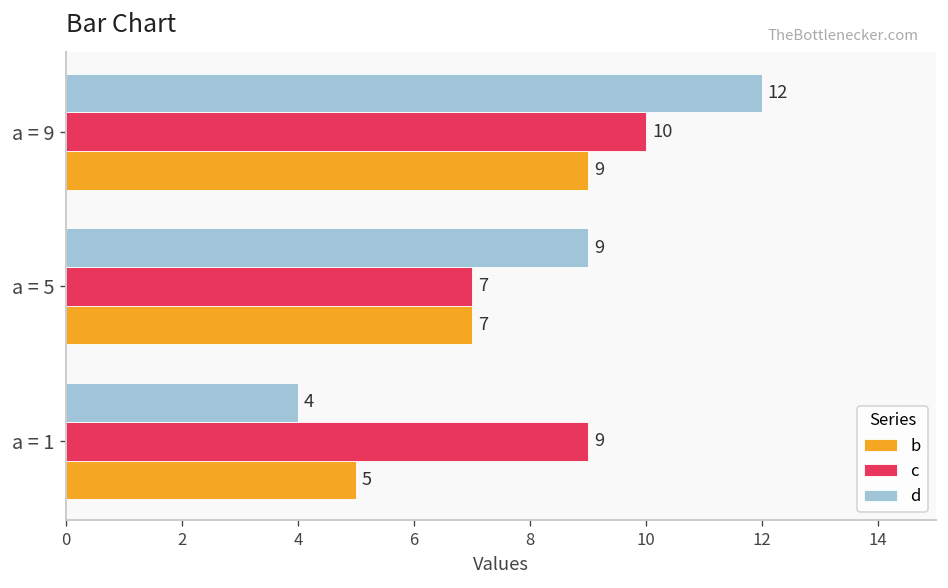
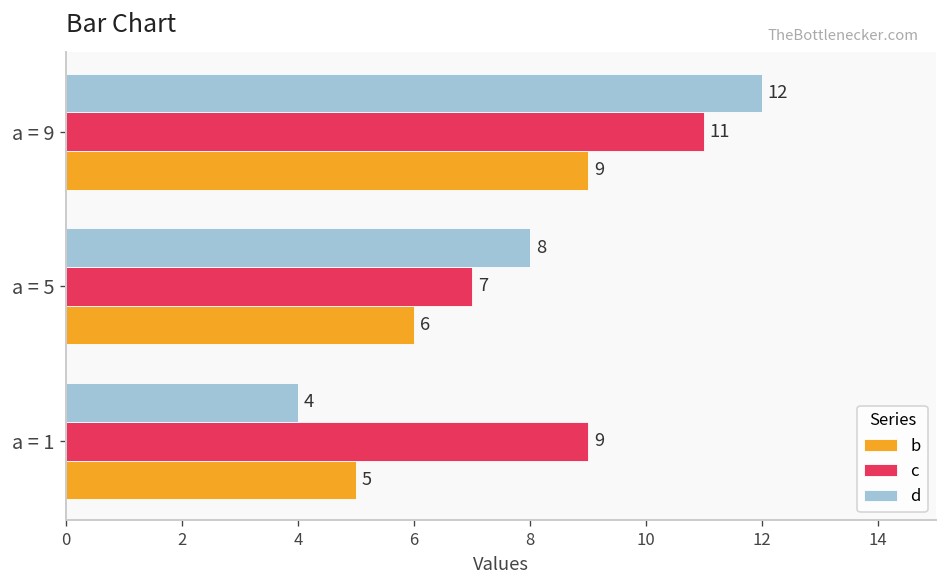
  {
    "b": {
      "a = 9": 9,
-     "a = 5": 7,
+     "a = 5": 6,
      "a = 1": 5
    },
    "c": {
-     "a = 9": 10,
+     "a = 9": 11,
      "a = 5": 7,
      "a = 1": 9
    },
    "d": {
      "a = 9": 12,
-     "a = 5": 9,
+     "a = 5": 8,
      "a = 1": 4
    }
  }
